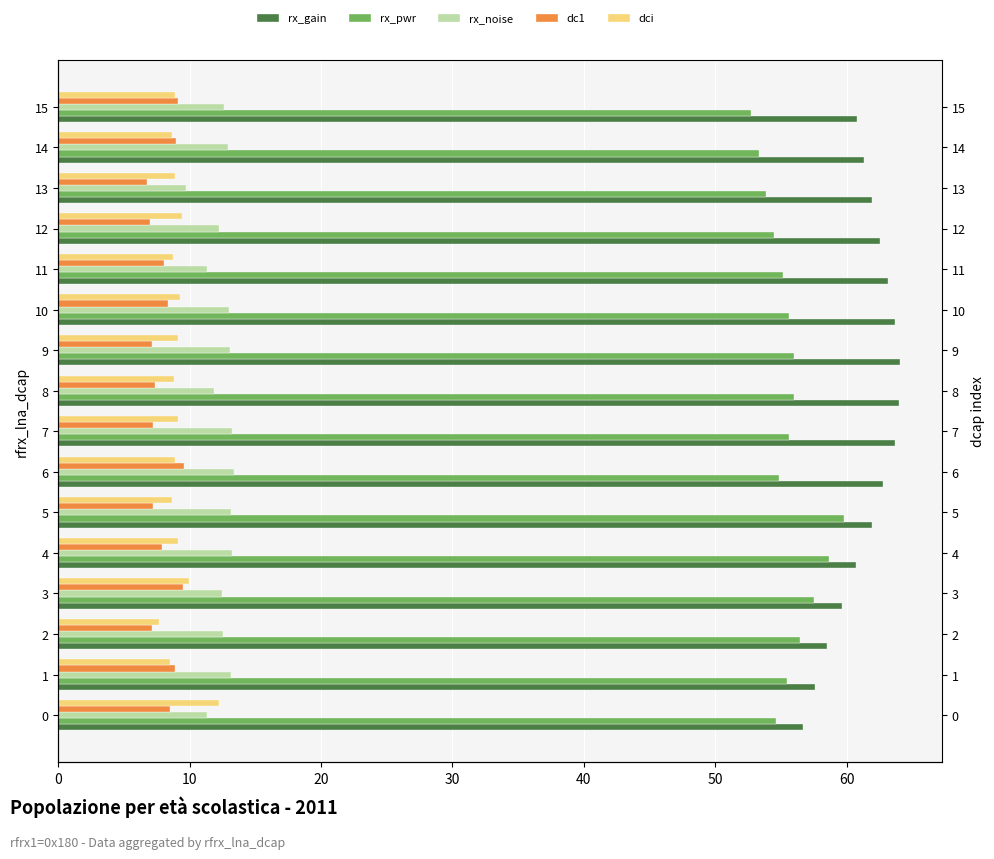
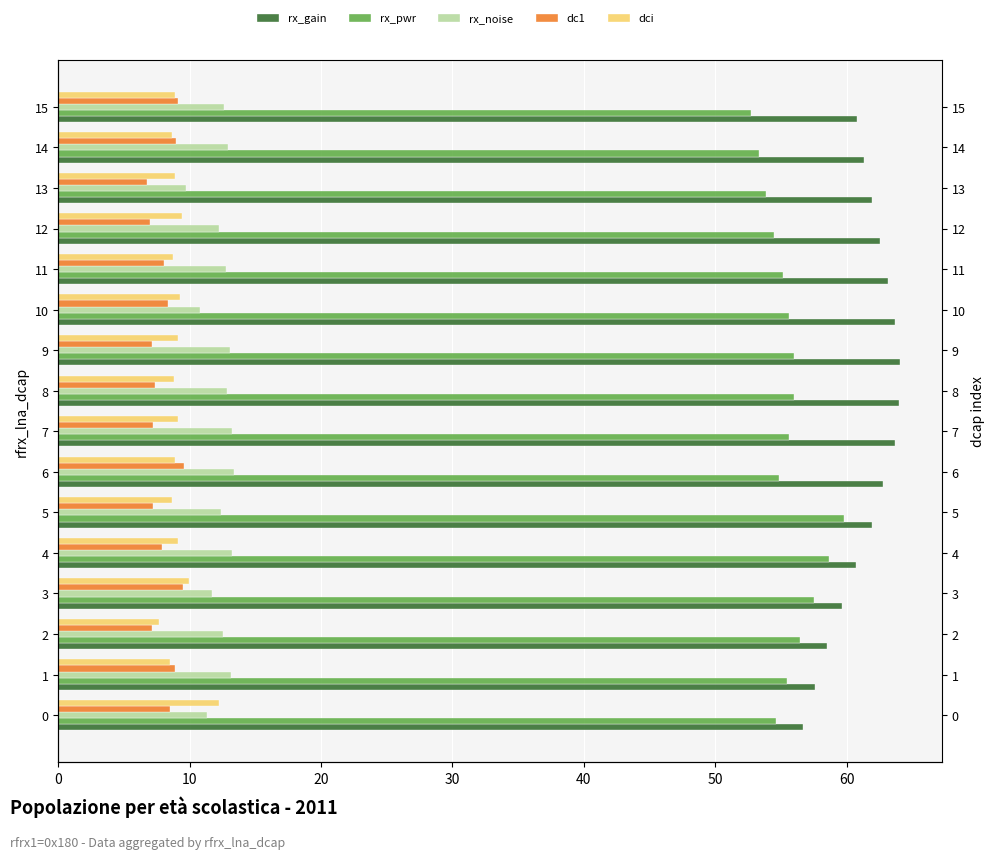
  {
    "rx_noise": {
      "15": 12.6,
      "14": 13.0,
      "13": 9.7,
      "12": 12.2,
-     "11": 11.3,
-     "10": 13.0,
+     "11": 12.8,
+     "10": 10.8,
      "9": 13.1,
-     "8": 11.8,
+     "8": 12.8,
      "7": 13.2,
      "6": 13.4,
-     "5": 13.1,
+     "5": 12.4,
      "4": 13.2,
-     "3": 12.5,
+     "3": 11.7,
      "2": 12.6,
      "1": 13.2,
      "0": 11.3
    }
  }
